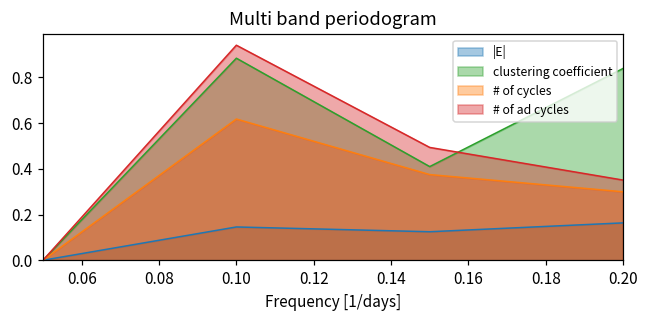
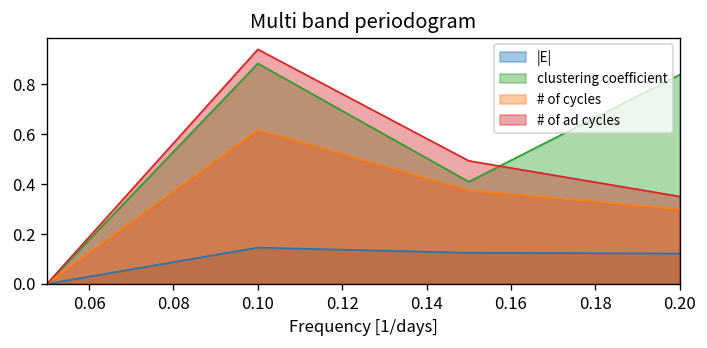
  {
    "|E|": {
      "0.10": 0.15,
-     "0.20": 0.16
+     "0.20": 0.12
    },
    "clustering coefficient": {
      "0.10": 0.88,
      "0.20": 0.84
    }
  }
